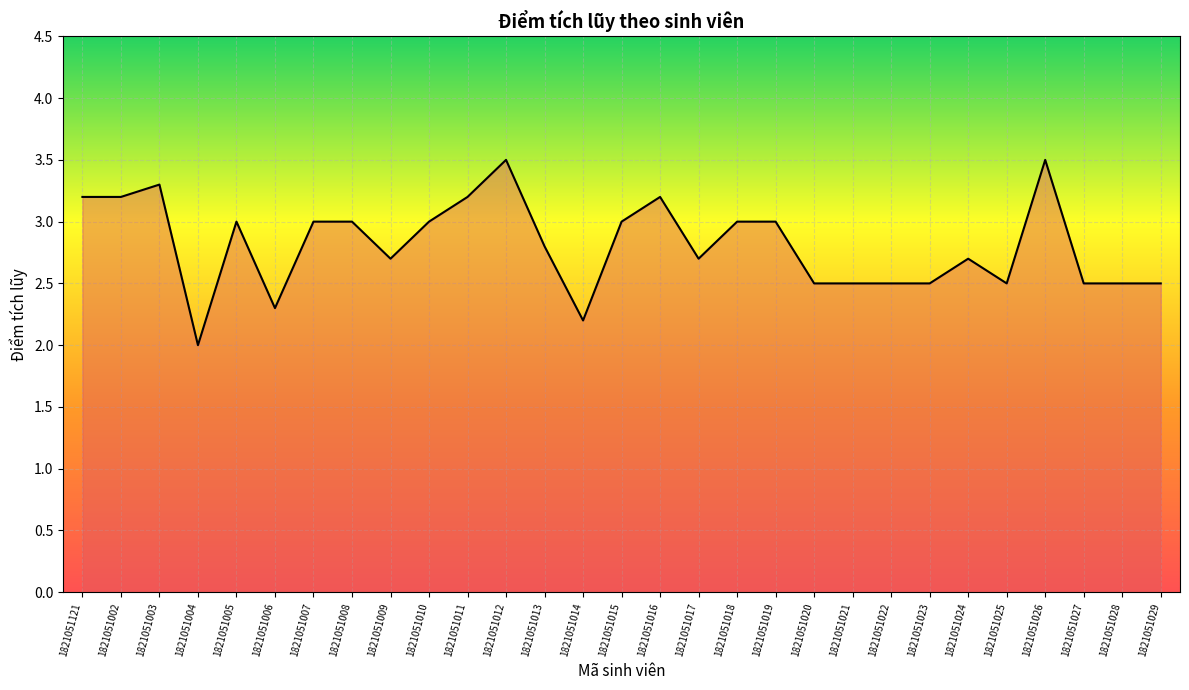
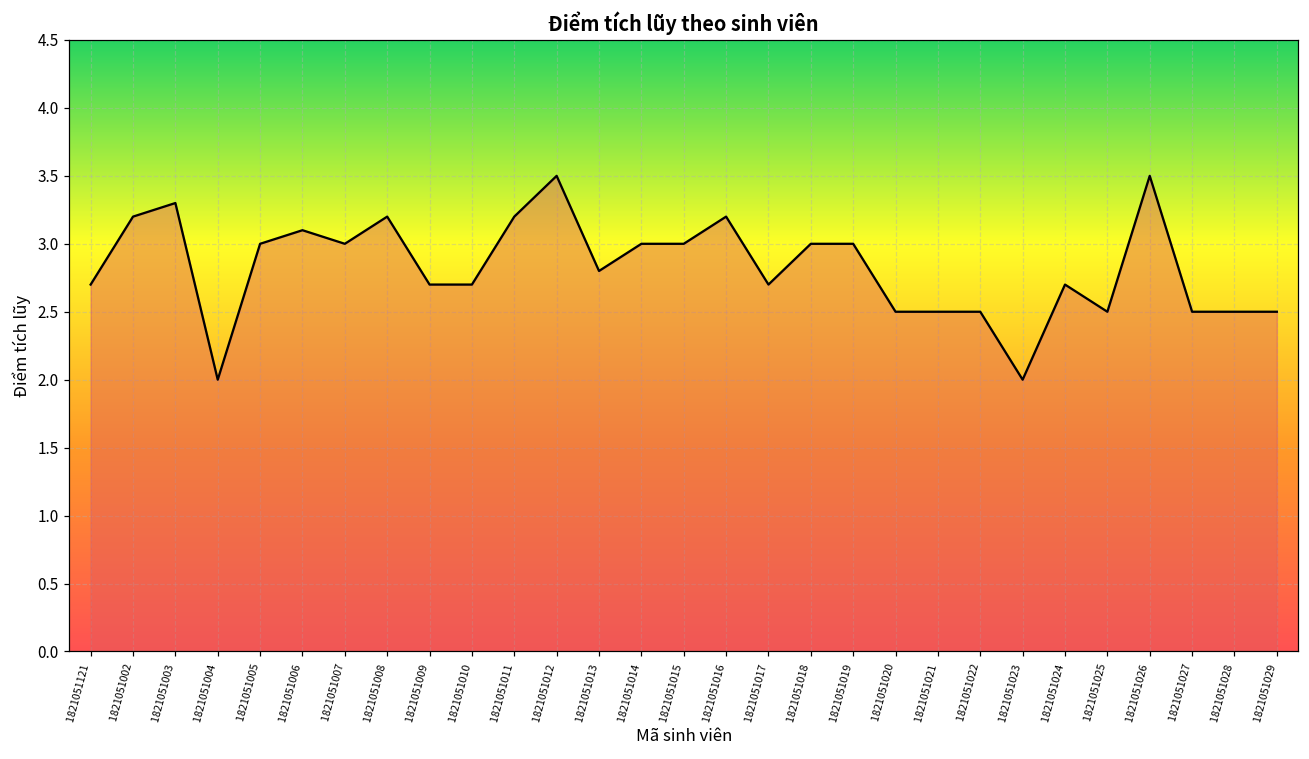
  {
-   "1821051121": 3.2,
+   "1821051121": 2.7,
    "1821051002": 3.2,
    "1821051003": 3.3,
    "1821051004": 2.0,
    "1821051005": 3.0,
-   "1821051006": 2.3,
+   "1821051006": 3.1,
    "1821051007": 3.0,
-   "1821051008": 3.0,
+   "1821051008": 3.2,
    "1821051009": 2.7,
-   "1821051010": 3.0,
+   "1821051010": 2.7,
    "1821051011": 3.2,
    "1821051012": 3.5,
    "1821051013": 2.8,
-   "1821051014": 2.2,
+   "1821051014": 3.0,
    "1821051015": 3.0,
    "1821051016": 3.2,
    "1821051017": 2.7,
    "1821051018": 3.0,
    "1821051019": 3.0,
    "1821051020": 2.5,
    "1821051021": 2.5,
    "1821051022": 2.5,
-   "1821051023": 2.5,
+   "1821051023": 2.0,
    "1821051024": 2.7,
    "1821051025": 2.5,
    "1821051026": 3.5,
    "1821051027": 2.5,
    "1821051028": 2.5,
    "1821051029": 2.5
  }
